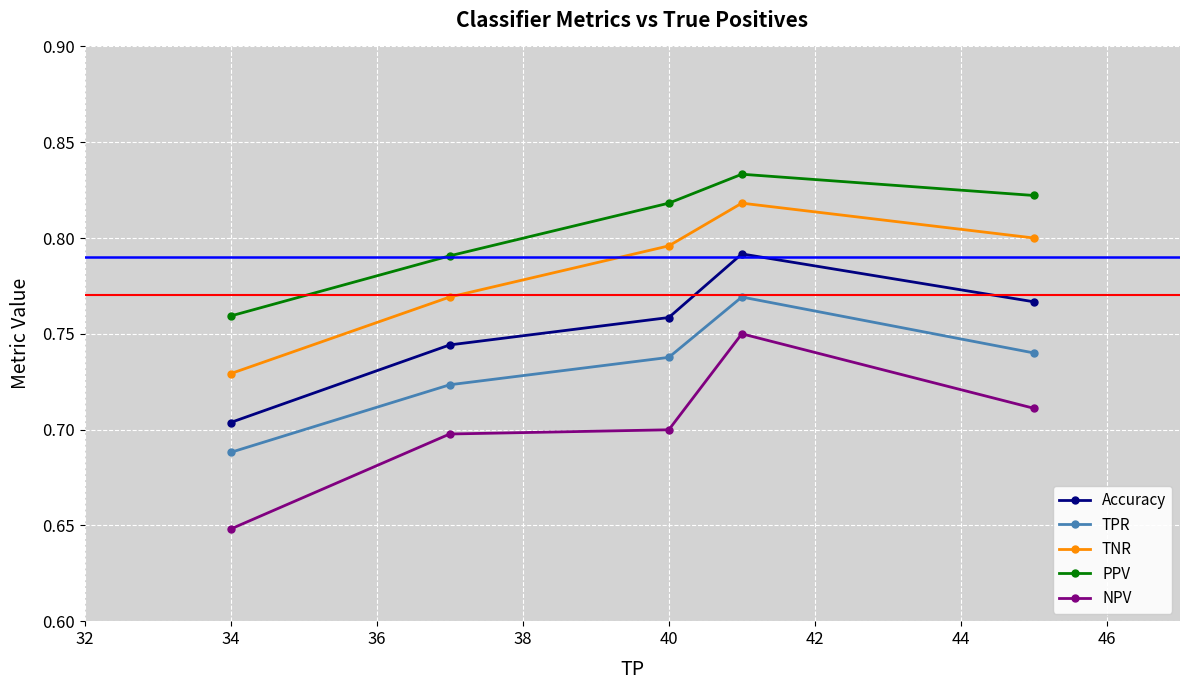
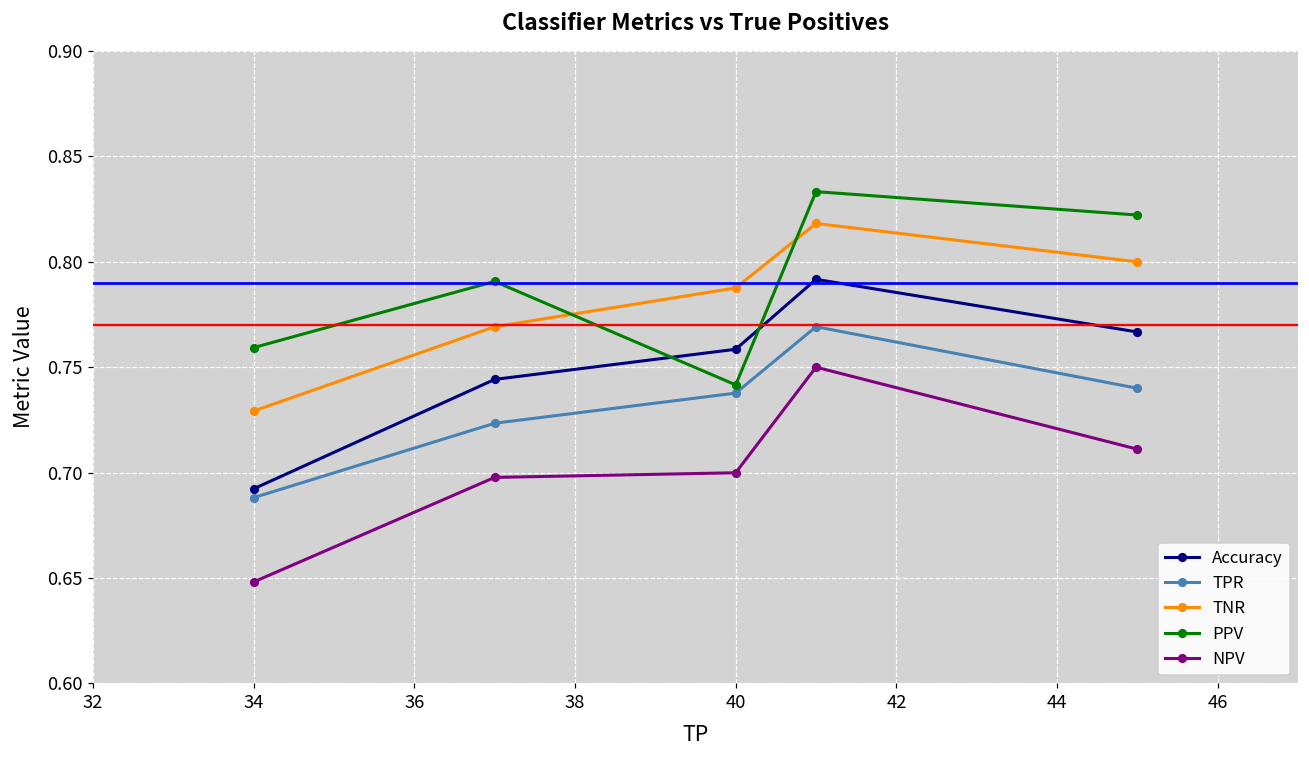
  {
    "Accuracy": {
-     "34": 0.704,
+     "34": 0.692,
      "40": 0.759
    },
    "TPR": {
      "34": 0.688,
      "40": 0.738
    },
    "TNR": {
      "34": 0.729,
-     "40": 0.796
+     "40": 0.788
    },
    "PPV": {
      "34": 0.759,
-     "40": 0.818
+     "40": 0.742
    },
    "NPV": {
      "34": 0.648,
      "40": 0.700
    }
  }
